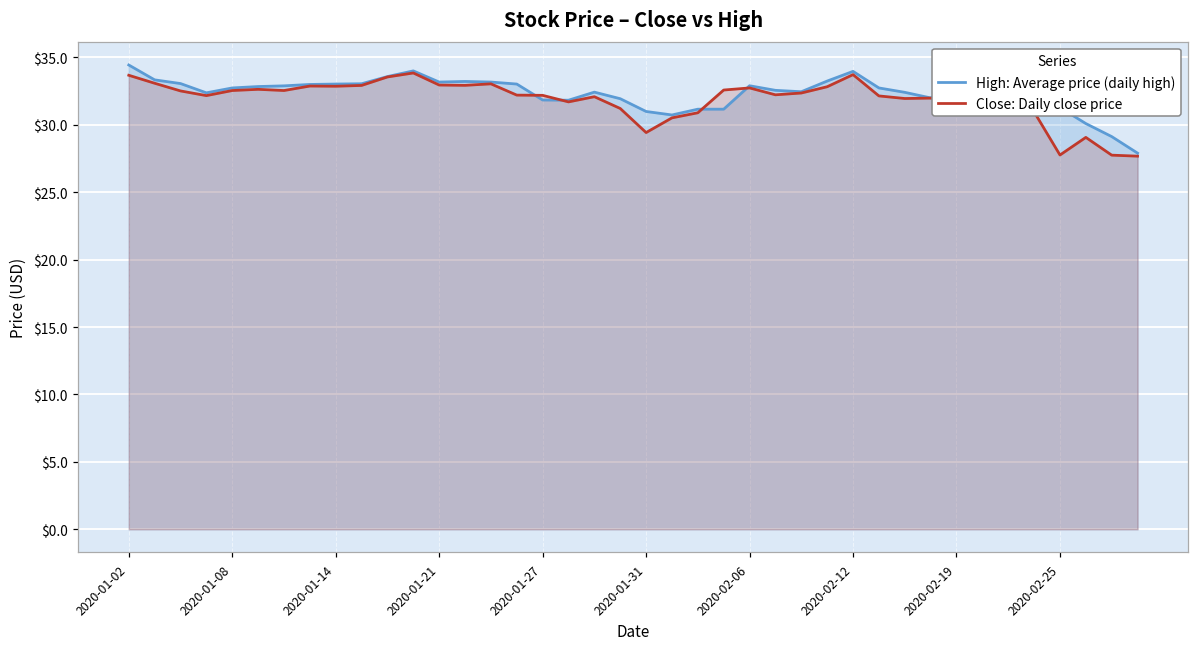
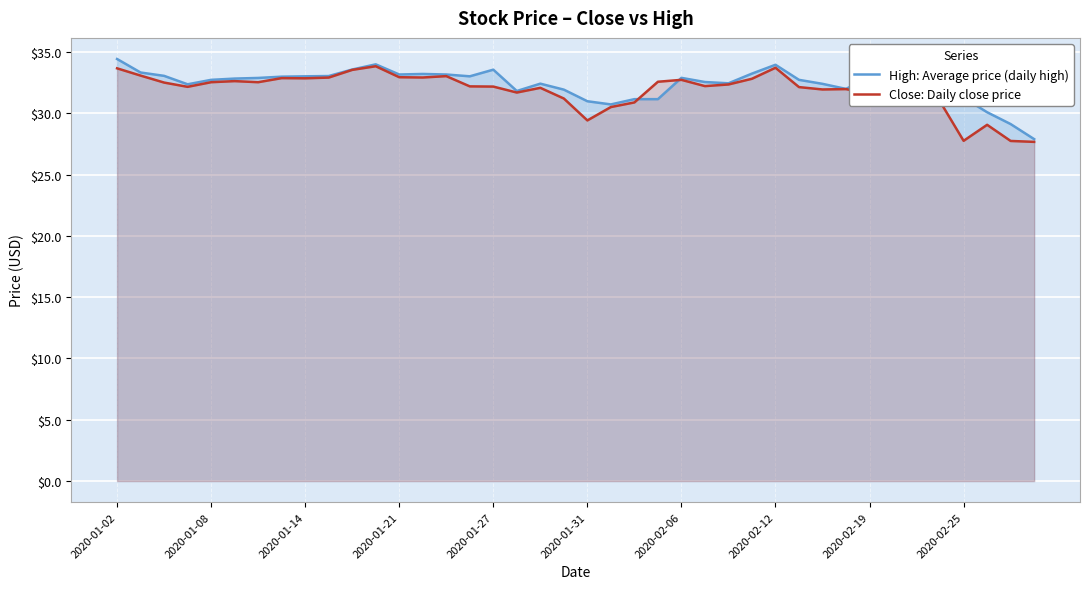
  {
    "High: Average price (daily high)": {
      "2020-01-02": "$34.4",
      "2020-01-21": "$33.2",
-     "2020-01-27": "$31.8",
+     "2020-01-27": "$33.6",
      "2020-01-31": "$31.0",
      "2020-02-12": "$34.0"
    },
    "Close: Daily close price": {
      "2020-01-02": "$33.7",
      "2020-01-21": "$32.9",
      "2020-01-27": "$32.2",
      "2020-01-31": "$29.4",
      "2020-02-12": "$33.7",
      "2020-02-25": "$27.8"
    }
  }
